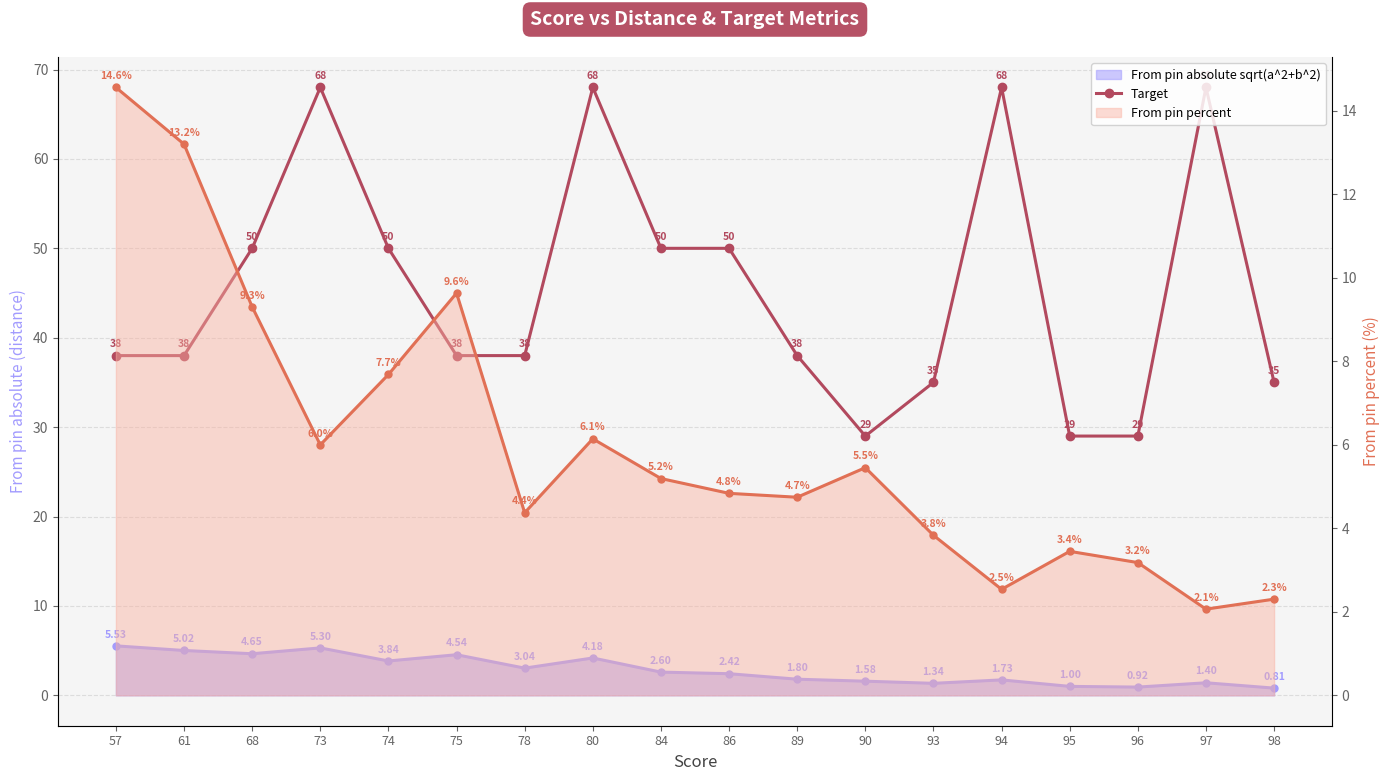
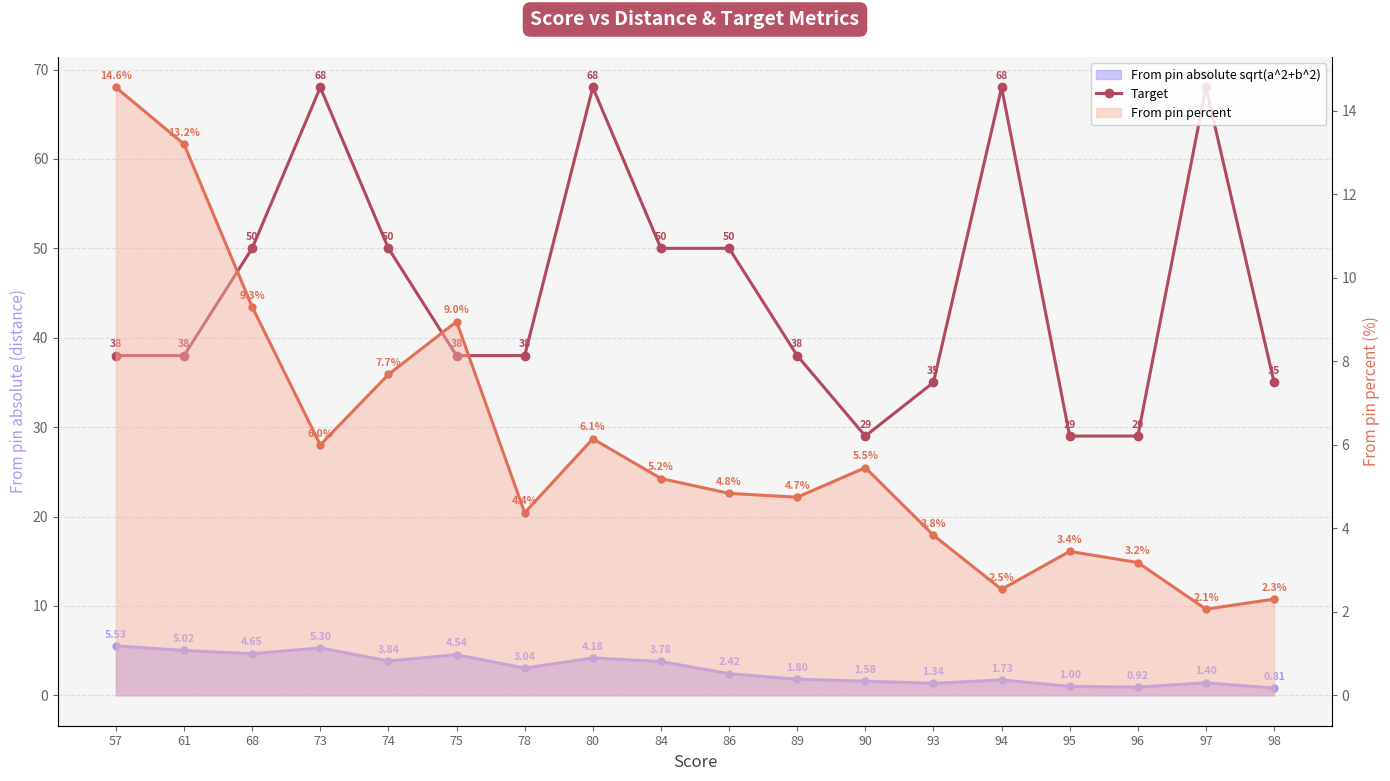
  {
    "From pin absolute sqrt(a^2+b^2)": {
      "57": "5.53",
      "61": "5.02",
      "68": "4.65",
      "73": "5.30",
      "74": "3.84",
      "75": "4.54",
      "78": "3.04",
      "80": "4.18",
-     "84": "2.60",
+     "84": "3.78",
      "86": "2.42",
      "89": "1.80",
      "90": "1.58",
      "93": "1.34",
      "94": "1.73",
      "95": "1.00",
      "96": "0.92",
      "97": "1.40",
      "98": "0.81"
    },
    "Target": {
      "57": "38",
      "61": "38",
      "68": "50",
      "73": "68",
      "74": "50",
      "75": "38",
      "78": "38",
      "80": "68",
      "84": "50",
      "86": "50",
      "89": "38",
      "90": "29",
      "93": "35",
      "94": "68",
      "95": "29",
      "96": "29",
      "98": "35"
    },
    "From pin percent": {
      "57": "14.6%",
      "61": "13.2%",
      "68": "9.3%",
      "73": "6.0%",
      "74": "7.7%",
-     "75": "9.6%",
+     "75": "9.0%",
      "78": "4.4%",
      "80": "6.1%",
      "84": "5.2%",
      "86": "4.8%",
      "89": "4.7%",
      "90": "5.5%",
      "93": "3.8%",
      "94": "2.5%",
      "95": "3.4%",
      "96": "3.2%",
      "97": "2.1%",
      "98": "2.3%"
    }
  }
